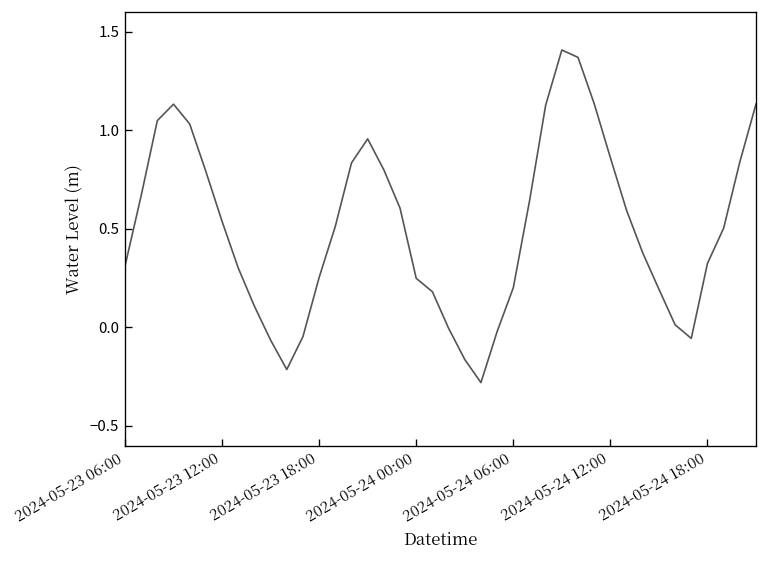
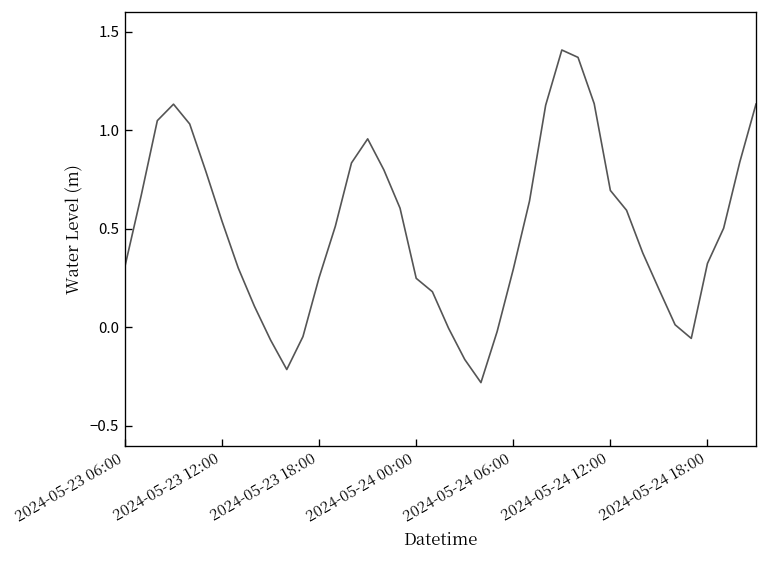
  {
    "2024-05-23 06:00": 0.31,
    "2024-05-23 12:00": 0.54,
    "2024-05-23 18:00": 0.25,
    "2024-05-24 00:00": 0.25,
-   "2024-05-24 06:00": 0.20,
-   "2024-05-24 12:00": 0.86,
+   "2024-05-24 06:00": 0.30,
+   "2024-05-24 12:00": 0.69,
    "2024-05-24 18:00": 0.32
  }
